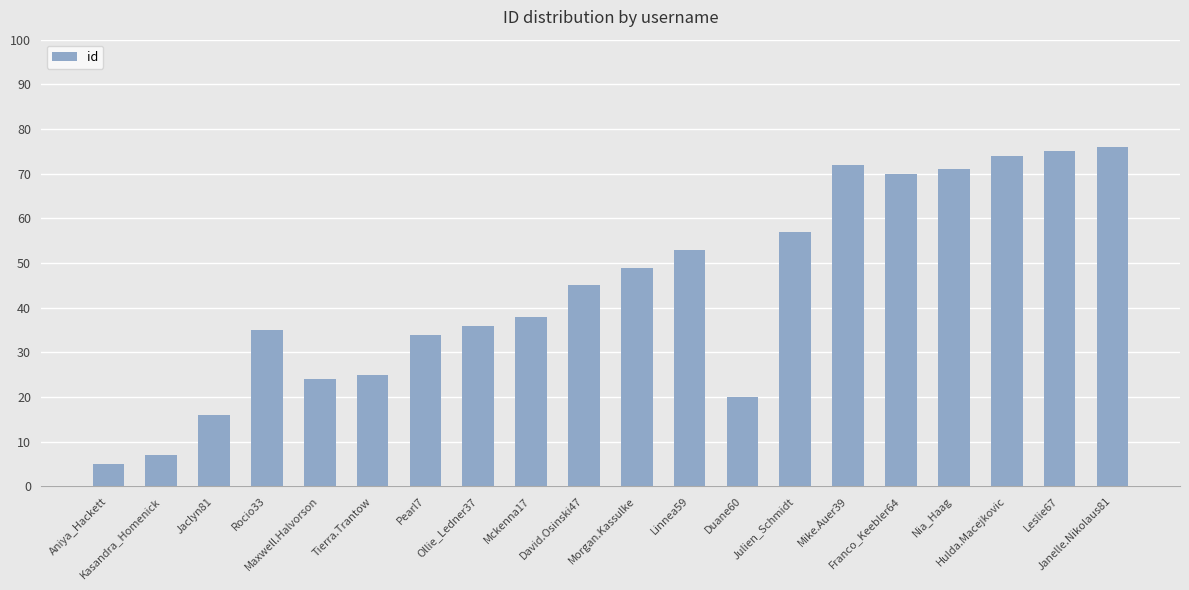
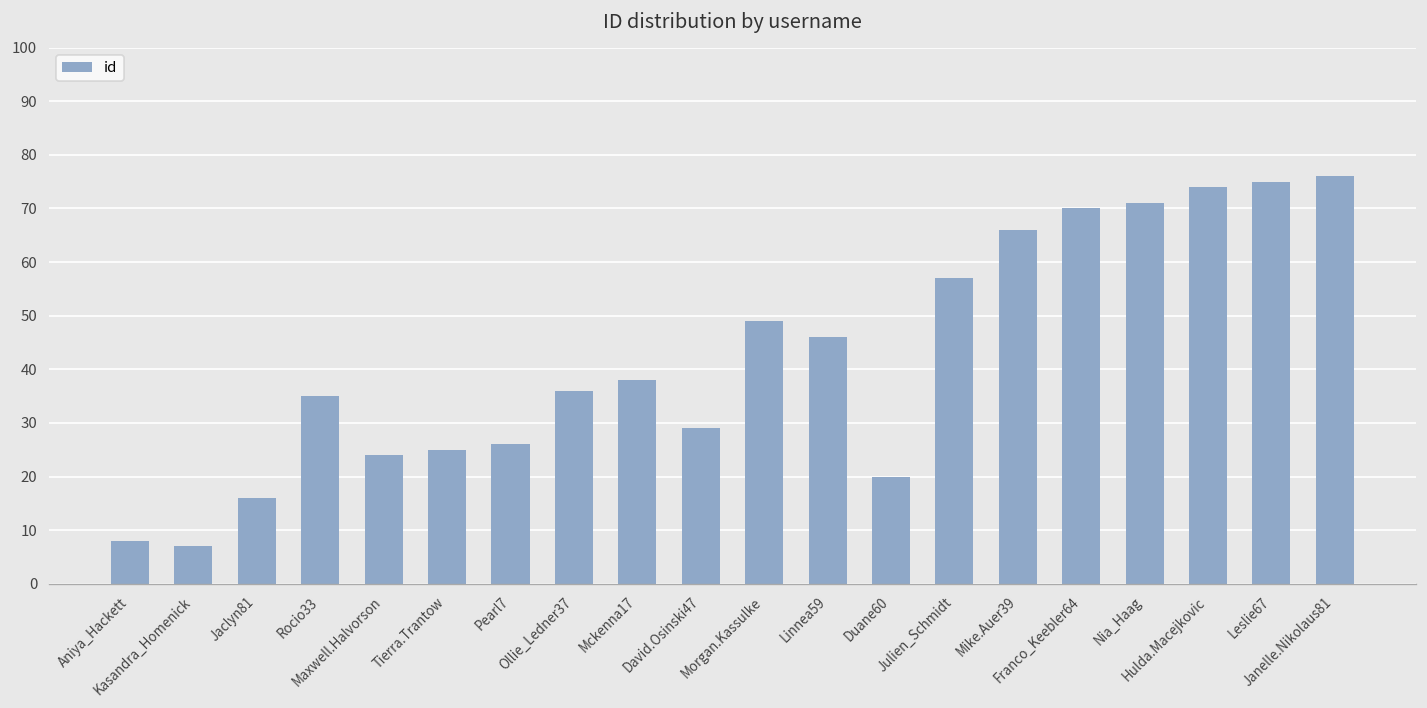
  {
-   "Aniya_Hackett": 5,
+   "Aniya_Hackett": 8,
    "Kasandra_Homenick": 7,
    "Jaclyn81": 16,
    "Rocio33": 35,
    "Maxwell.Halvorson": 24,
    "Tierra.Trantow": 25,
-   "Pearl7": 34,
+   "Pearl7": 26,
    "Ollie_Ledner37": 36,
    "Mckenna17": 38,
-   "David.Osinski47": 45,
+   "David.Osinski47": 29,
    "Morgan.Kassulke": 49,
-   "Linnea59": 53,
+   "Linnea59": 46,
    "Duane60": 20,
    "Julien_Schmidt": 57,
-   "Mike.Auer39": 72,
+   "Mike.Auer39": 66,
    "Franco_Keebler64": 70,
    "Nia_Haag": 71,
    "Hulda.Macejkovic": 74,
    "Leslie67": 75,
    "Janelle.Nikolaus81": 76
  }
